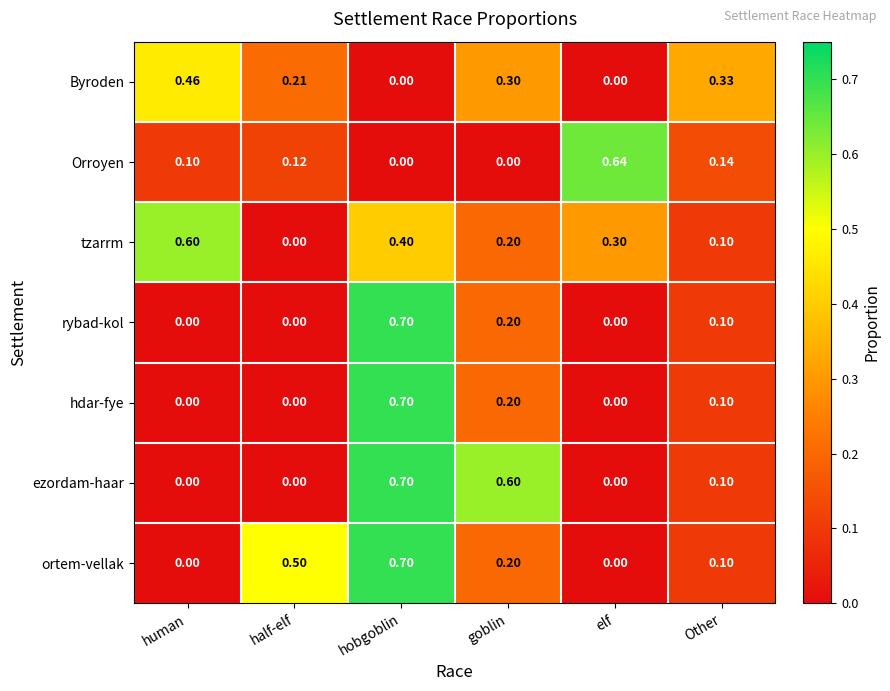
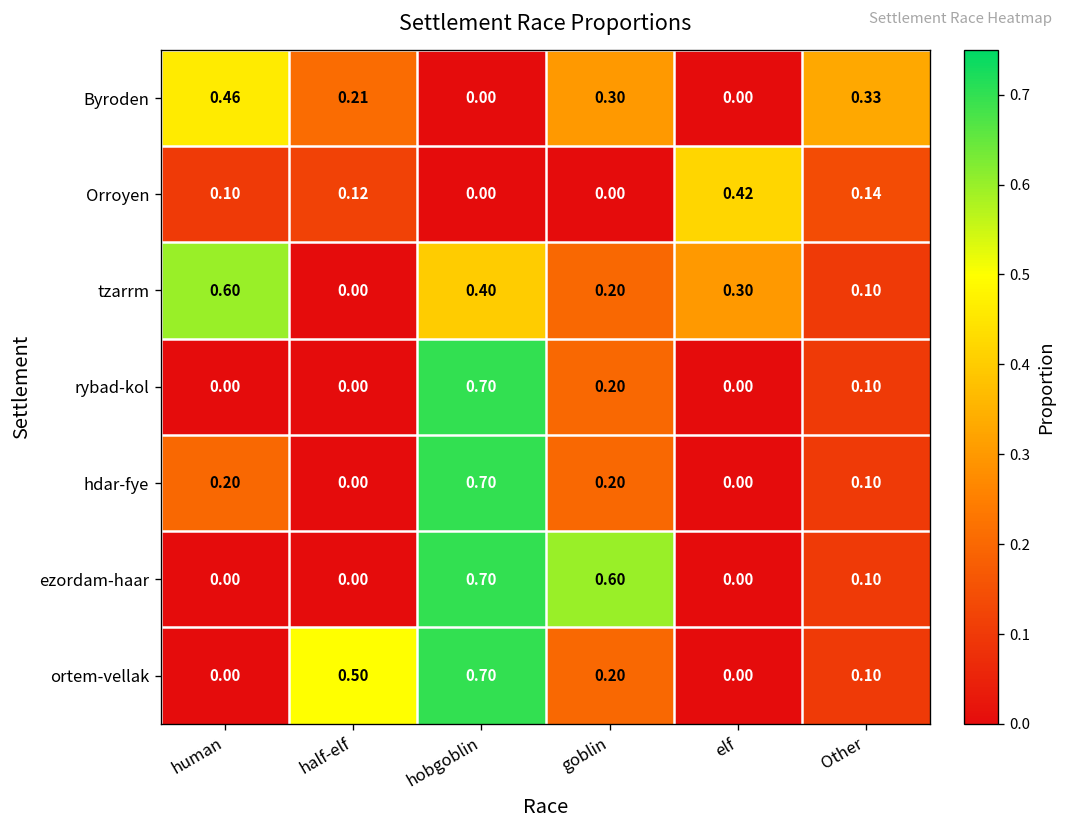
  {
    "Byroden": {
      "human": 0.46,
      "half-elf": 0.21,
      "hobgoblin": 0.00,
      "goblin": 0.30,
      "elf": 0.00,
      "Other": 0.33
    },
    "Orroyen": {
      "human": 0.10,
      "half-elf": 0.12,
      "hobgoblin": 0.00,
      "goblin": 0.00,
-     "elf": 0.64,
+     "elf": 0.42,
      "Other": 0.14
    },
    "tzarrm": {
      "human": 0.60,
      "half-elf": 0.00,
      "hobgoblin": 0.40,
      "goblin": 0.20,
      "elf": 0.30,
      "Other": 0.10
    },
    "rybad-kol": {
      "human": 0.00,
      "half-elf": 0.00,
      "hobgoblin": 0.70,
      "goblin": 0.20,
      "elf": 0.00,
      "Other": 0.10
    },
    "hdar-fye": {
-     "human": 0.00,
+     "human": 0.20,
      "half-elf": 0.00,
      "hobgoblin": 0.70,
      "goblin": 0.20,
      "elf": 0.00,
      "Other": 0.10
    },
    "ezordam-haar": {
      "human": 0.00,
      "half-elf": 0.00,
      "hobgoblin": 0.70,
      "goblin": 0.60,
      "elf": 0.00,
      "Other": 0.10
    },
    "ortem-vellak": {
      "human": 0.00,
      "half-elf": 0.50,
      "hobgoblin": 0.70,
      "goblin": 0.20,
      "elf": 0.00,
      "Other": 0.10
    }
  }
